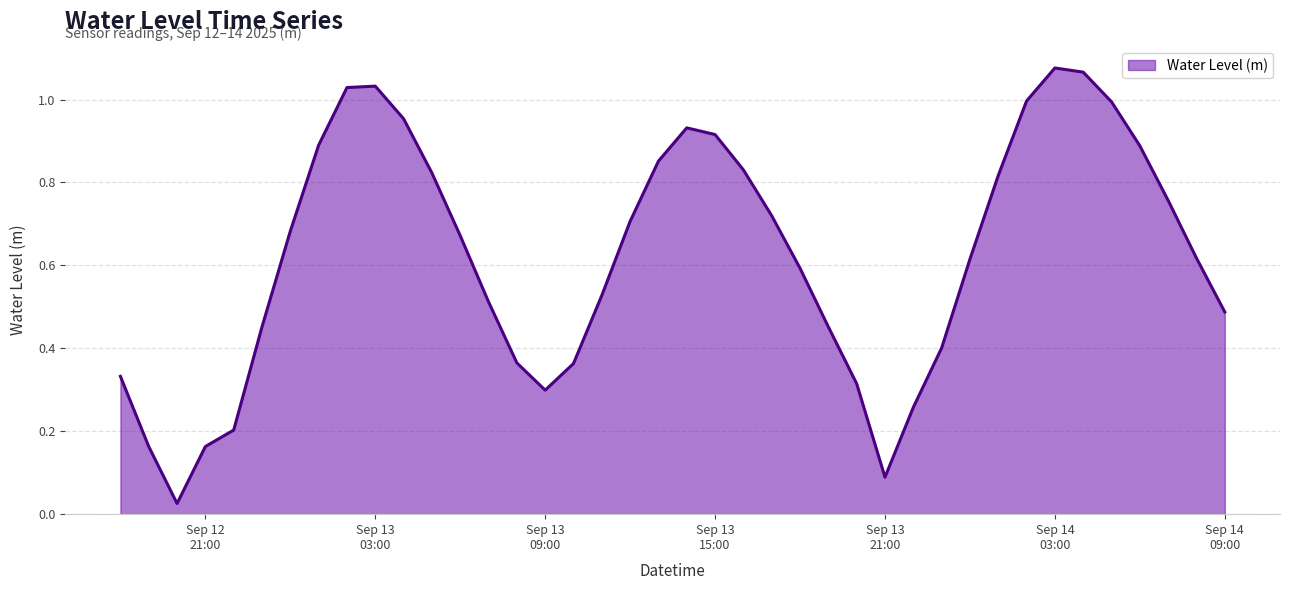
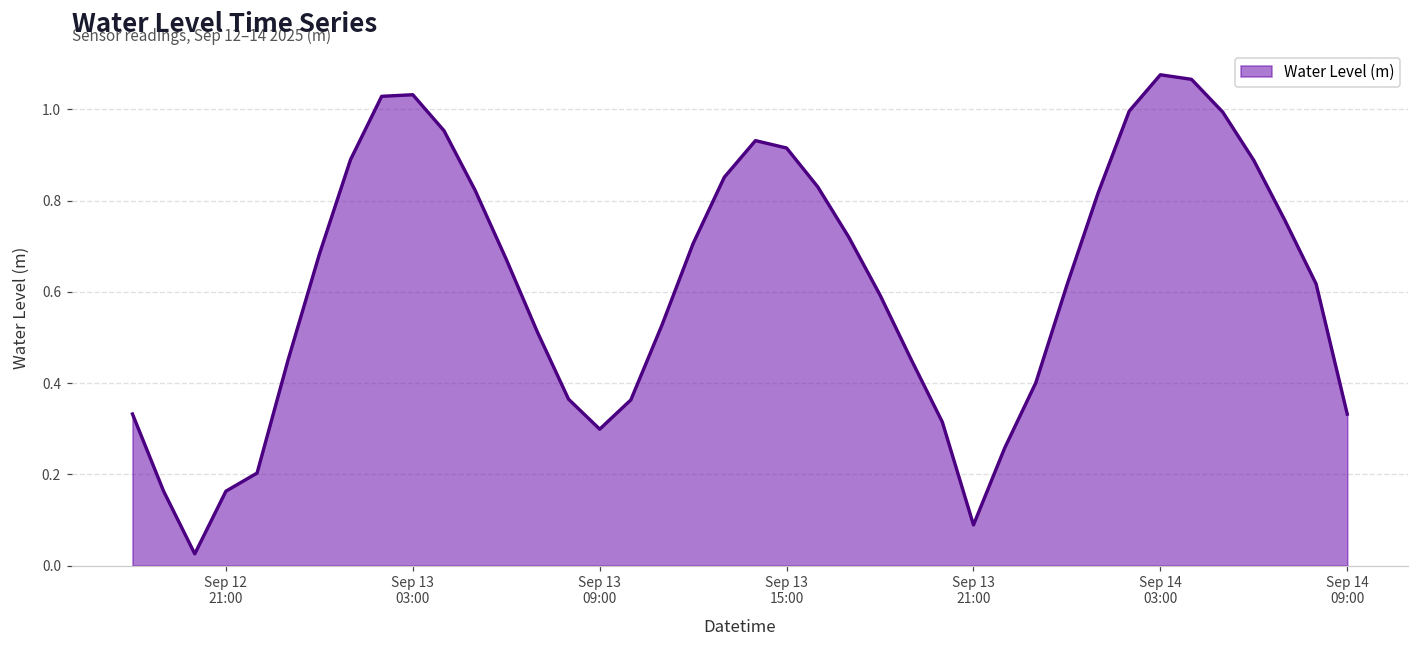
  {
    "Sep 12 21:00": 0.16,
    "Sep 13 03:00": 1.03,
    "Sep 13 09:00": 0.30,
    "Sep 13 15:00": 0.92,
    "Sep 13 21:00": 0.09,
    "Sep 14 03:00": 1.08,
-   "Sep 14 09:00": 0.49
+   "Sep 14 09:00": 0.33
  }
